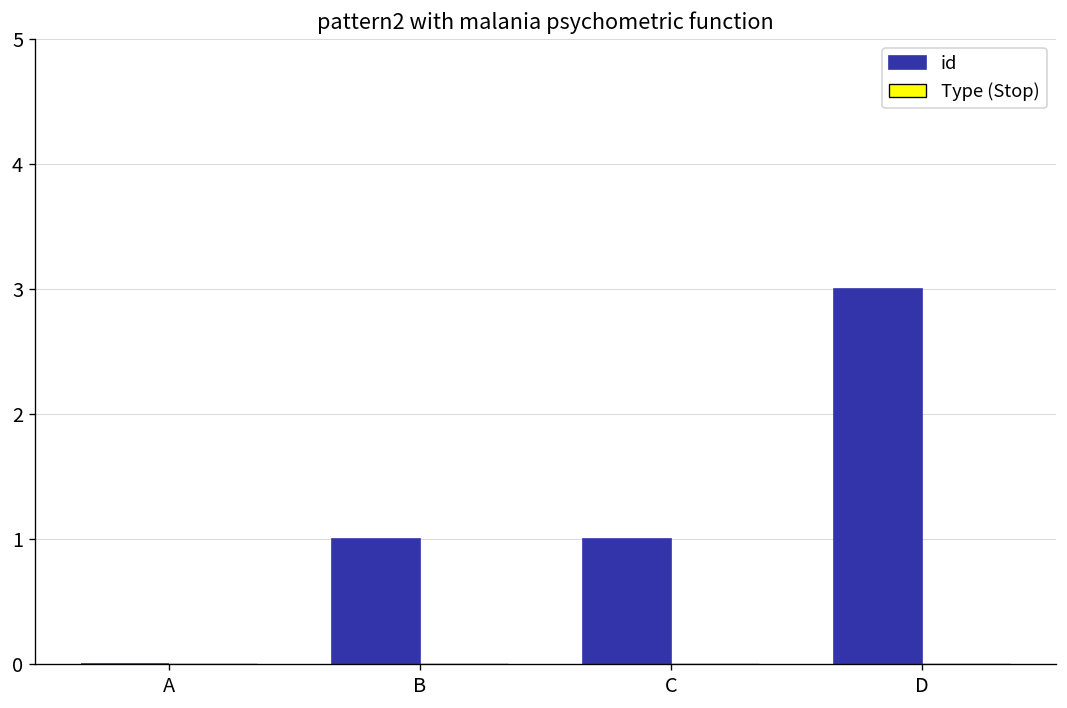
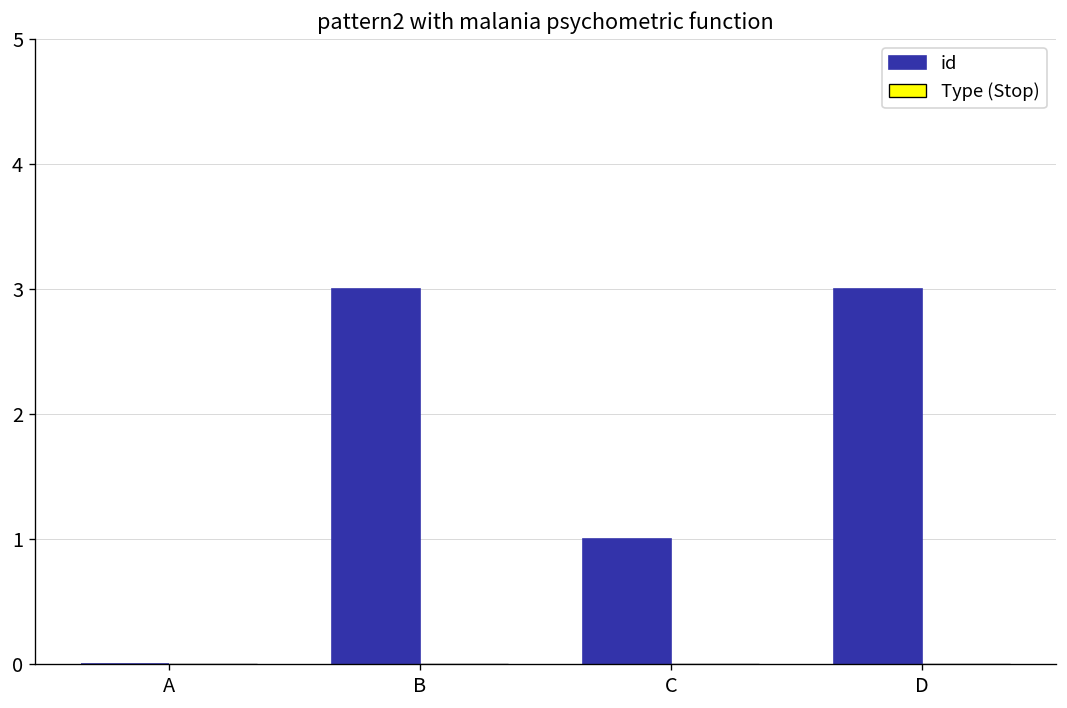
  {
    "id": {
      "A": 0,
-     "B": 1,
+     "B": 3,
      "C": 1,
      "D": 3
    },
    "Type (Stop)": {
      "A": 0,
      "B": 0,
      "C": 0,
      "D": 0
    }
  }
